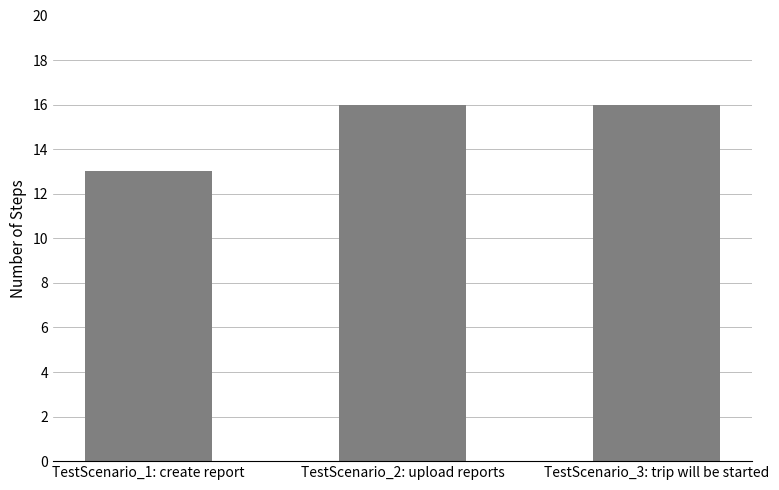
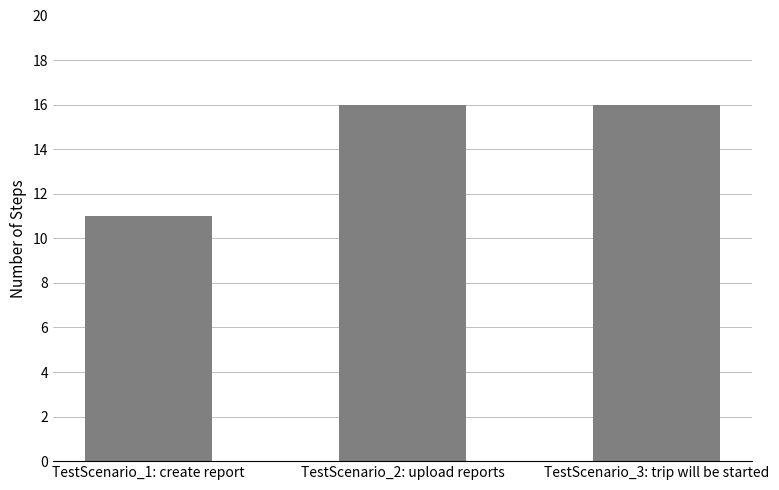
  {
-   "TestScenario_1: create report": 13,
+   "TestScenario_1: create report": 11,
    "TestScenario_2: upload reports": 16,
    "TestScenario_3: trip will be started": 16
  }
